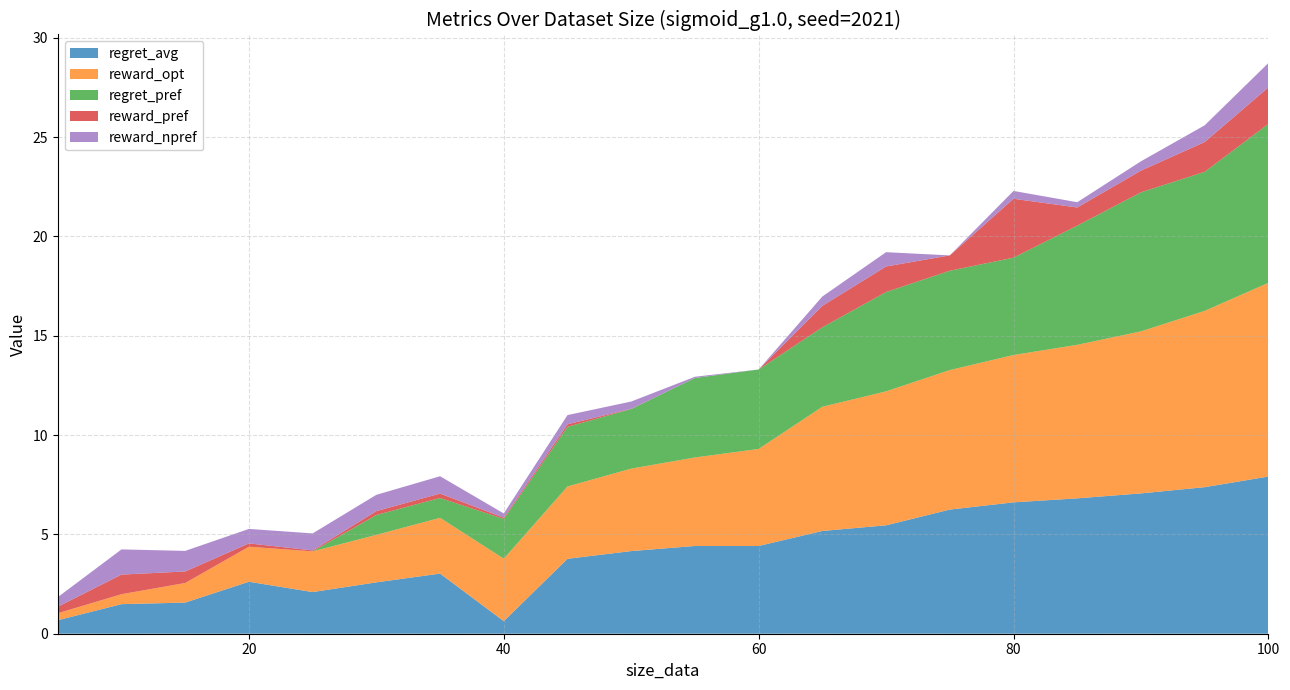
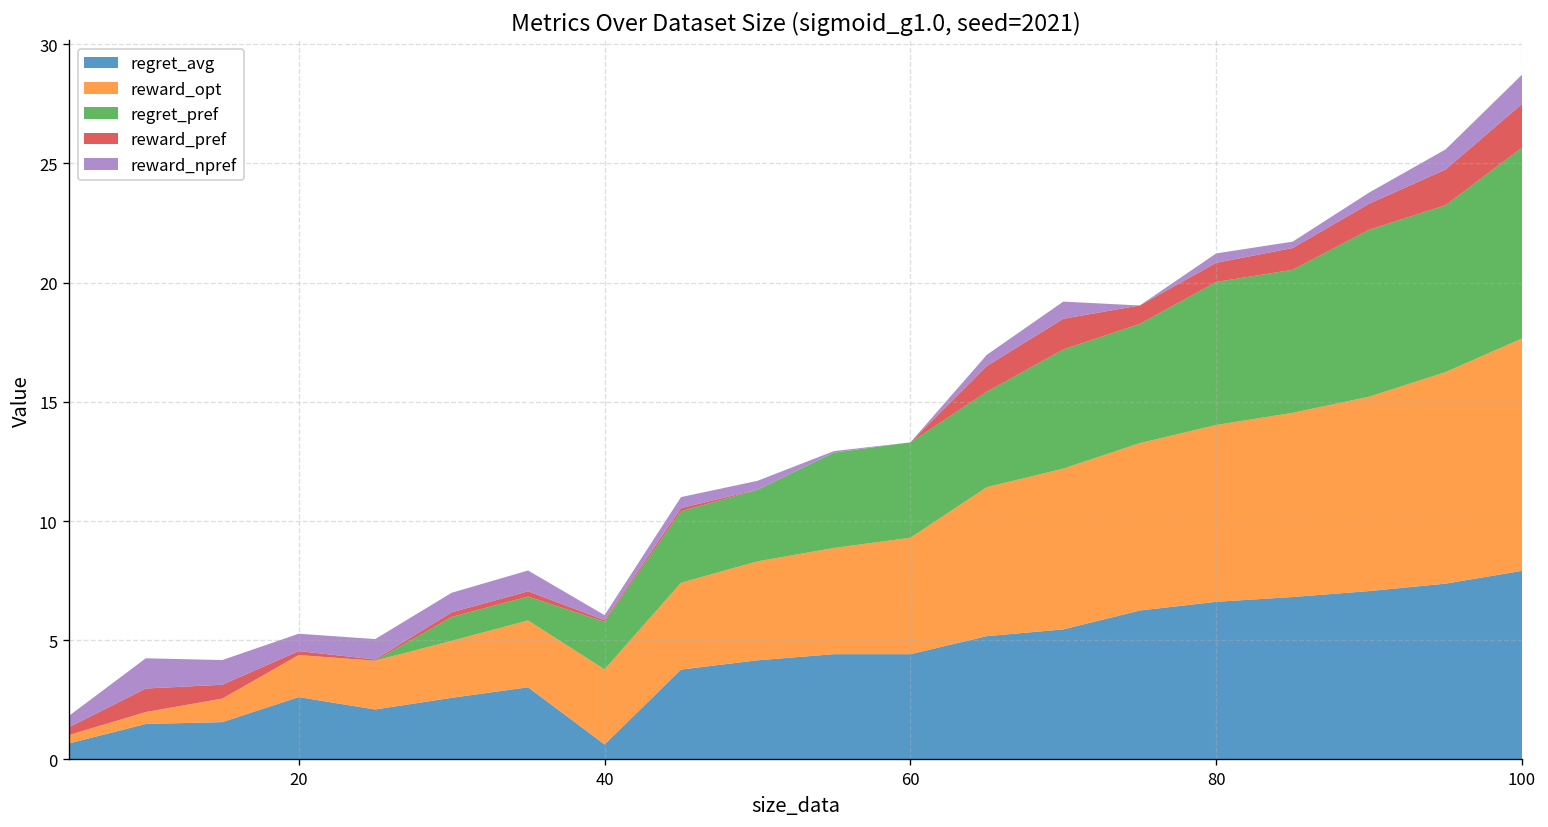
  {
    "regret_avg": {
      "20": 2.6,
      "40": 0.6,
      "60": 4.4,
      "80": 6.6,
      "100": 7.9
    },
    "reward_opt": {
      "40": 3.1,
      "60": 4.9,
      "80": 7.4,
      "100": 9.8
    },
    "regret_pref": {
-     "80": 4.9,
+     "80": 6.0,
      "100": 8.0
    },
    "reward_pref": {
      "20": 0.2,
-     "80": 3.0,
+     "80": 0.8,
      "100": 1.8
    },
    "reward_npref": {
      "20": 0.7,
      "40": 0.2,
      "80": 0.4,
      "100": 1.2
    }
  }
